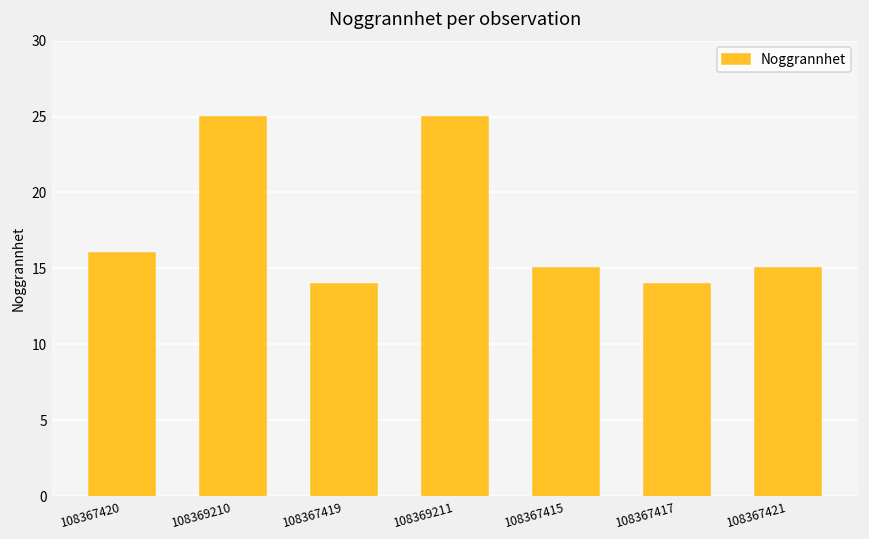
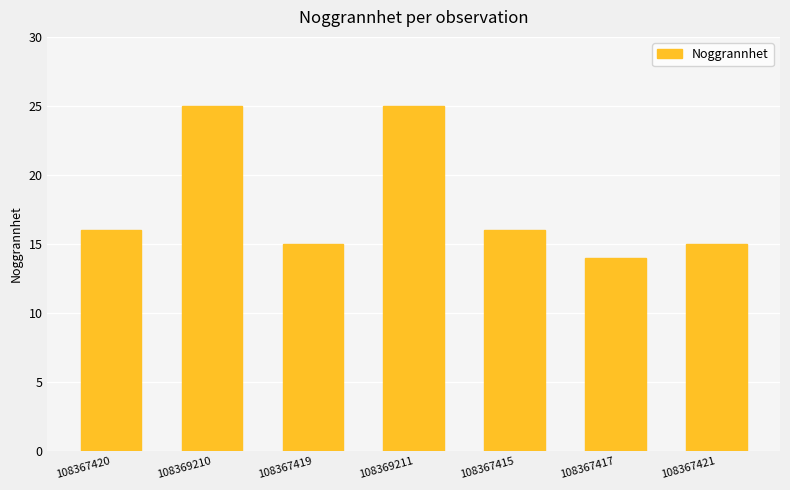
  {
    "108367420": 16,
    "108369210": 25,
-   "108367419": 14,
+   "108367419": 15,
    "108369211": 25,
-   "108367415": 15,
+   "108367415": 16,
    "108367417": 14,
    "108367421": 15
  }
